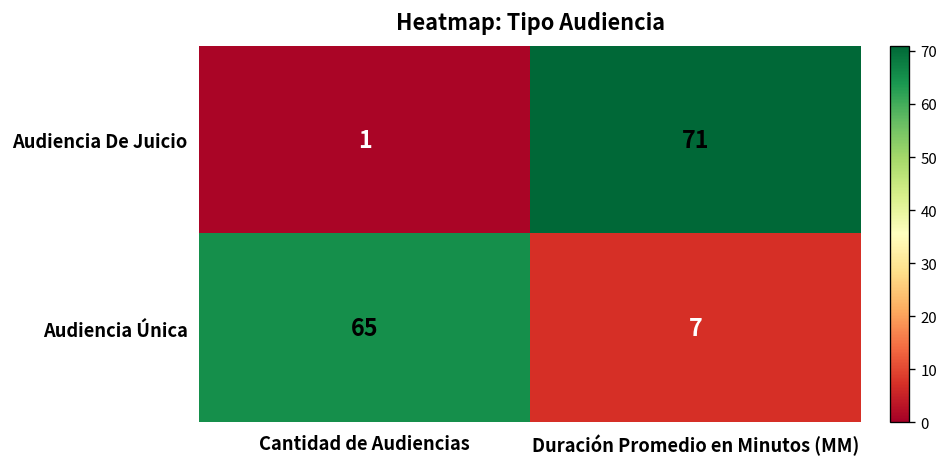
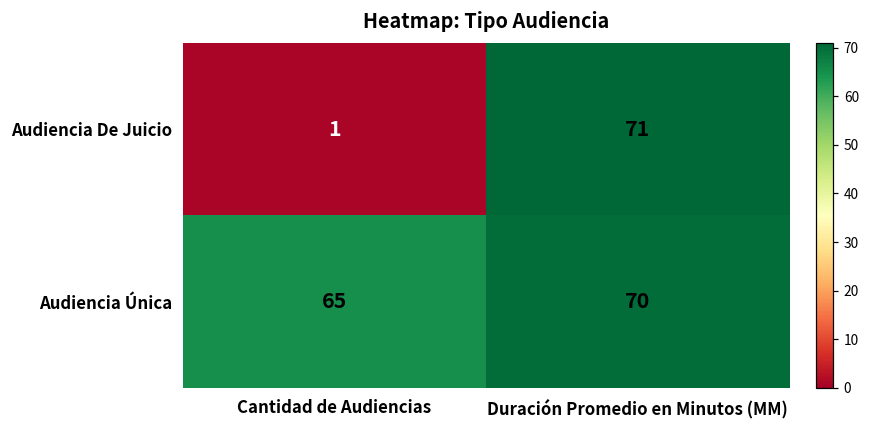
  {
    "Audiencia De Juicio": {
      "Cantidad de Audiencias": 1,
      "Duración Promedio en Minutos (MM)": 71
    },
    "Audiencia Única": {
      "Cantidad de Audiencias": 65,
-     "Duración Promedio en Minutos (MM)": 7
+     "Duración Promedio en Minutos (MM)": 70
    }
  }
